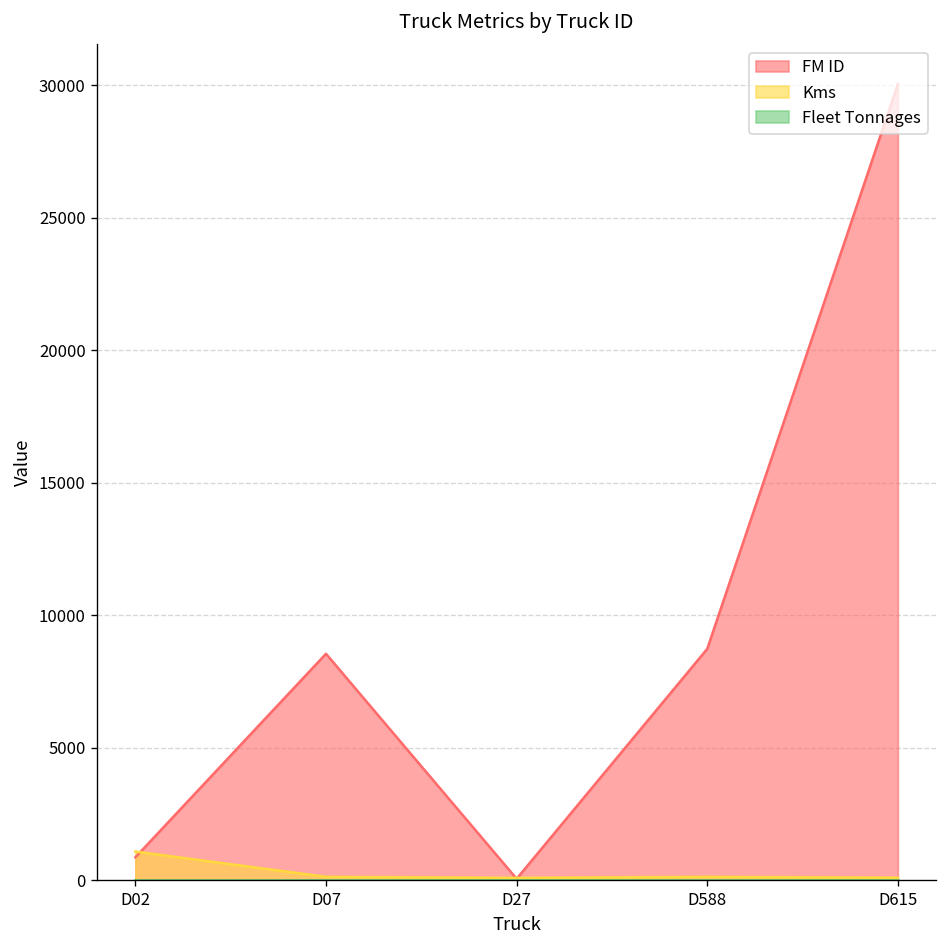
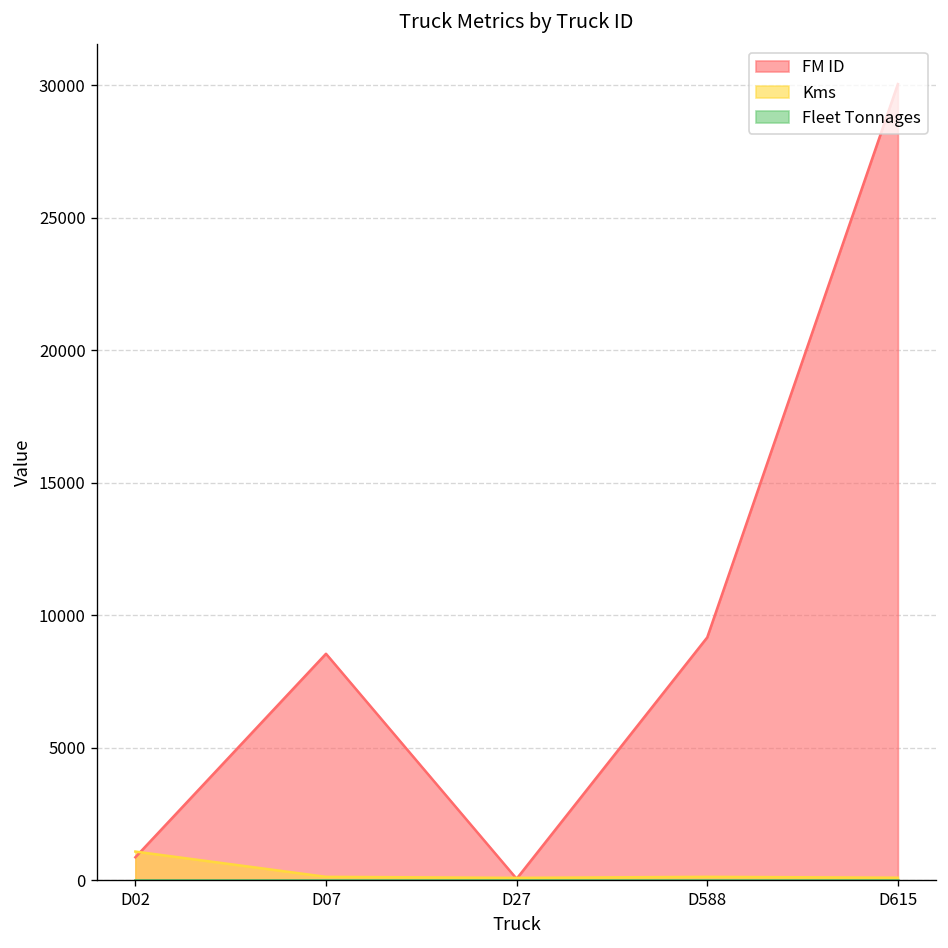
  {
    "FM ID": {
      "D02": 900,
      "D07": 8600,
-     "D588": 8700
+     "D588": 9200
    },
    "Kms": {
      "D02": 1100
    },
    "Fleet Tonnages": {
      "D02": 0
    }
  }
